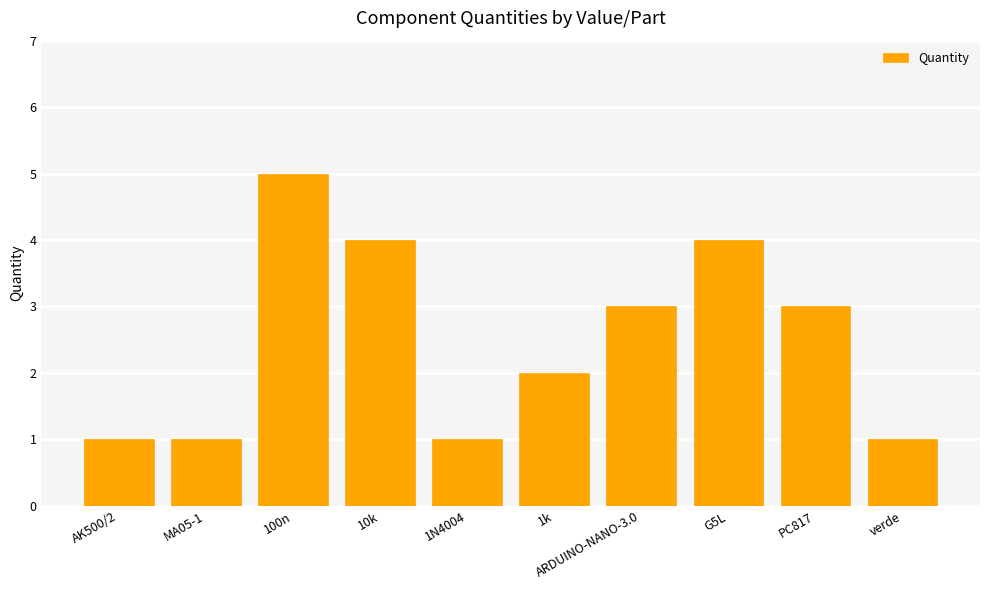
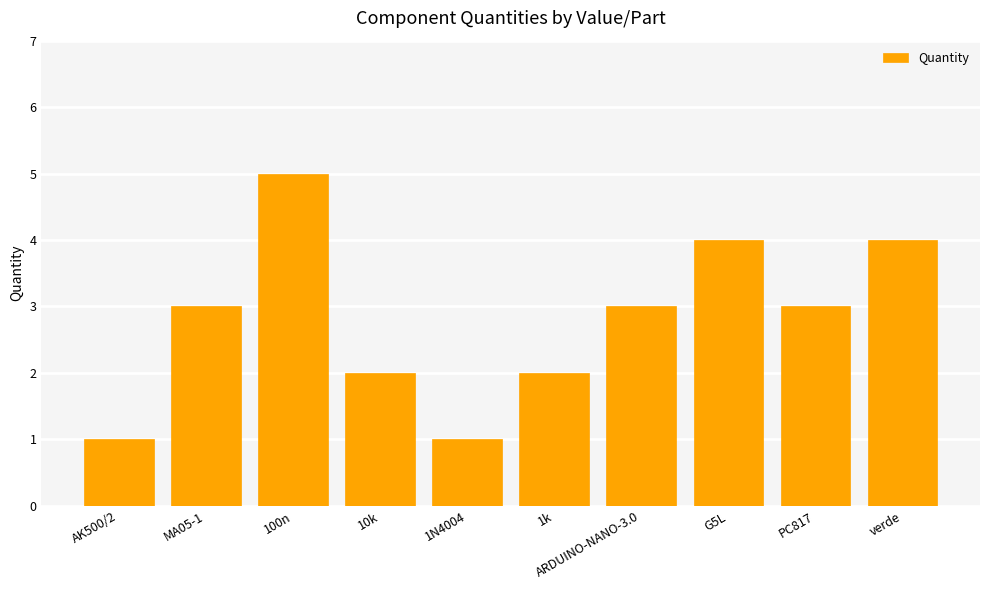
  {
    "AK500/2": 1,
-   "MA05-1": 1,
+   "MA05-1": 3,
    "100n": 5,
-   "10k": 4,
+   "10k": 2,
    "1N4004": 1,
    "1k": 2,
    "ARDUINO-NANO-3.0": 3,
    "G5L": 4,
    "PC817": 3,
-   "verde": 1
+   "verde": 4
  }
